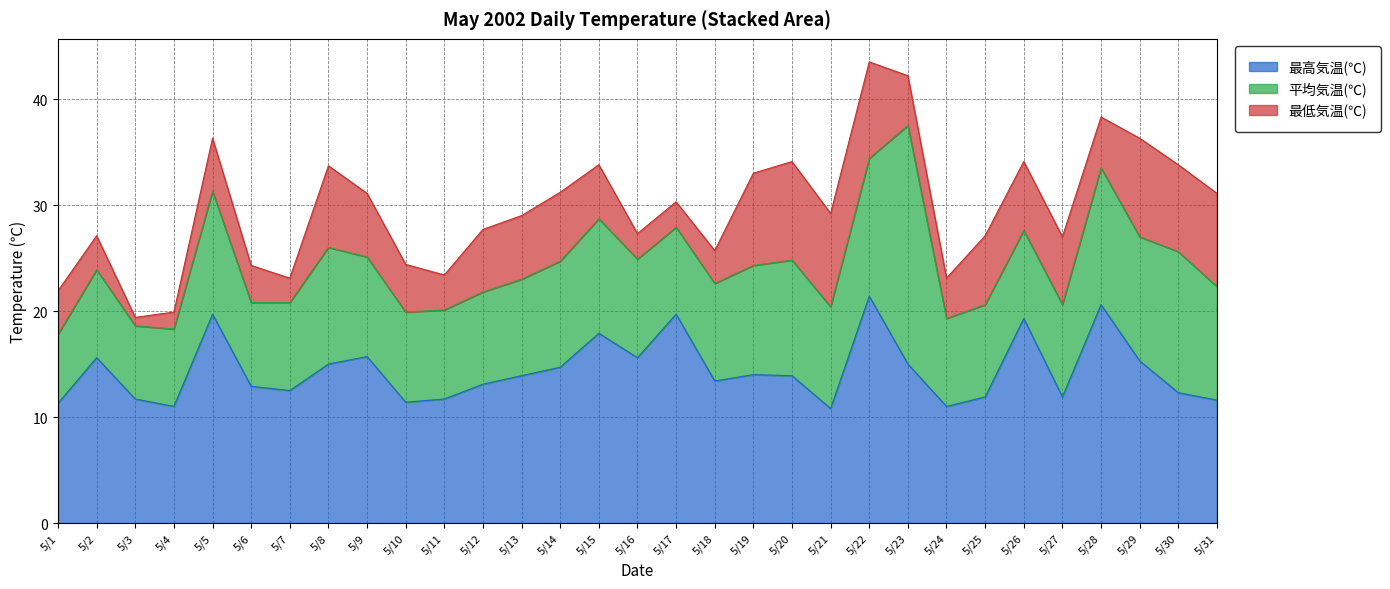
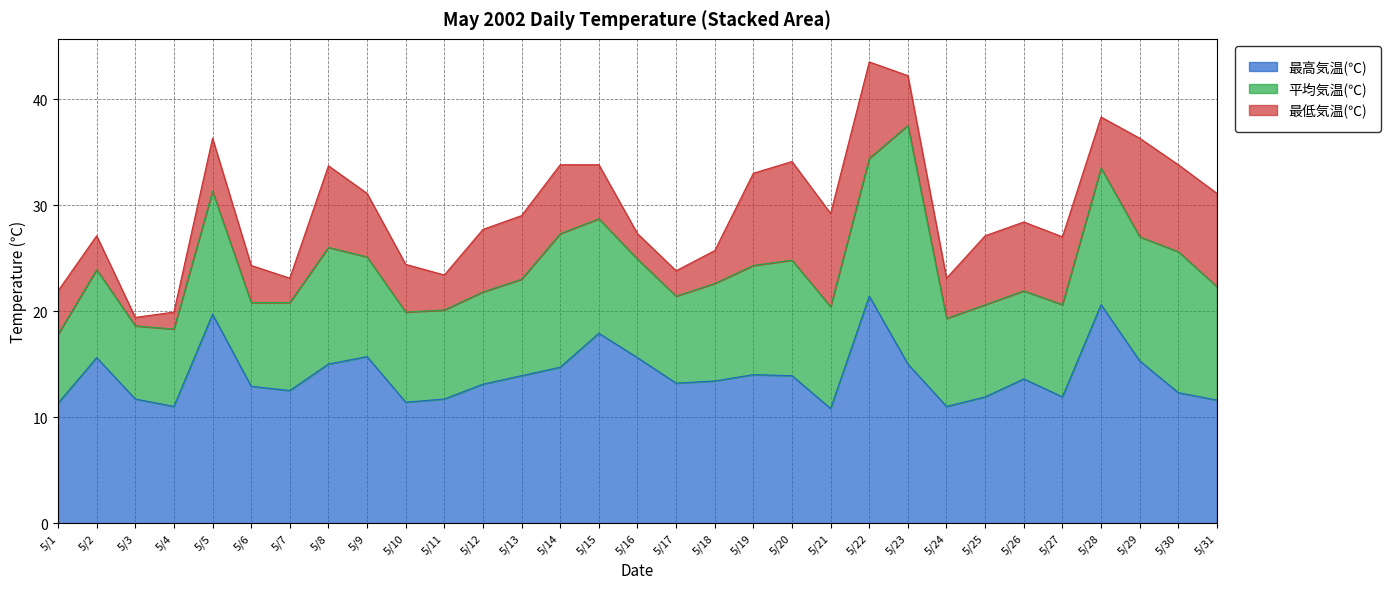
  {
    "最高気温(℃)": {
      "5/1": 11.3,
      "5/2": 15.6,
      "5/3": 11.7,
      "5/4": 11.0,
      "5/5": 19.7,
      "5/6": 12.9,
      "5/7": 12.5,
      "5/8": 15.0,
      "5/9": 15.7,
      "5/10": 11.4,
      "5/11": 11.7,
      "5/12": 13.1,
      "5/13": 13.9,
      "5/14": 14.7,
      "5/15": 17.9,
      "5/16": 15.6,
-     "5/17": 19.7,
+     "5/17": 13.2,
      "5/18": 13.4,
      "5/19": 14.0,
      "5/20": 13.9,
      "5/21": 10.8,
      "5/22": 21.4,
      "5/23": 15.0,
      "5/24": 11.0,
      "5/25": 11.9,
-     "5/26": 19.3,
+     "5/26": 13.6,
      "5/27": 11.9,
      "5/28": 20.6,
      "5/29": 15.3,
      "5/30": 12.3,
      "5/31": 11.6
    },
    "平均気温(℃)": {
      "5/1": 6.5,
      "5/2": 8.3,
      "5/3": 6.9,
      "5/4": 7.3,
      "5/5": 11.6,
      "5/6": 7.9,
      "5/7": 8.3,
      "5/8": 11.0,
      "5/9": 9.4,
      "5/10": 8.5,
      "5/11": 8.4,
      "5/12": 8.7,
      "5/13": 9.1,
-     "5/14": 10.0,
+     "5/14": 12.6,
      "5/15": 10.8,
      "5/16": 9.3,
      "5/17": 8.2,
      "5/18": 9.2,
      "5/19": 10.3,
      "5/20": 10.9,
      "5/21": 9.6,
      "5/22": 13.0,
      "5/23": 22.5,
      "5/24": 8.3,
      "5/25": 8.7,
      "5/26": 8.3,
      "5/27": 8.7,
      "5/28": 12.9,
      "5/29": 11.7,
      "5/30": 13.3,
      "5/31": 10.7
    },
    "最低気温(℃)": {
      "5/1": 4.1,
      "5/2": 3.2,
      "5/3": 0.8,
      "5/4": 1.6,
      "5/5": 5.0,
      "5/6": 3.5,
      "5/7": 2.3,
      "5/8": 7.7,
      "5/9": 6.0,
      "5/10": 4.5,
      "5/11": 3.3,
      "5/12": 5.9,
      "5/13": 6.0,
      "5/14": 6.5,
      "5/15": 5.1,
      "5/16": 2.4,
      "5/17": 2.4,
      "5/18": 3.1,
      "5/19": 8.7,
      "5/20": 9.3,
      "5/21": 8.8,
      "5/22": 9.1,
      "5/23": 4.7,
      "5/24": 3.8,
      "5/25": 6.5,
      "5/26": 6.5,
      "5/27": 6.4,
      "5/28": 4.8,
      "5/29": 9.3,
      "5/30": 8.2,
      "5/31": 8.8
    }
  }
